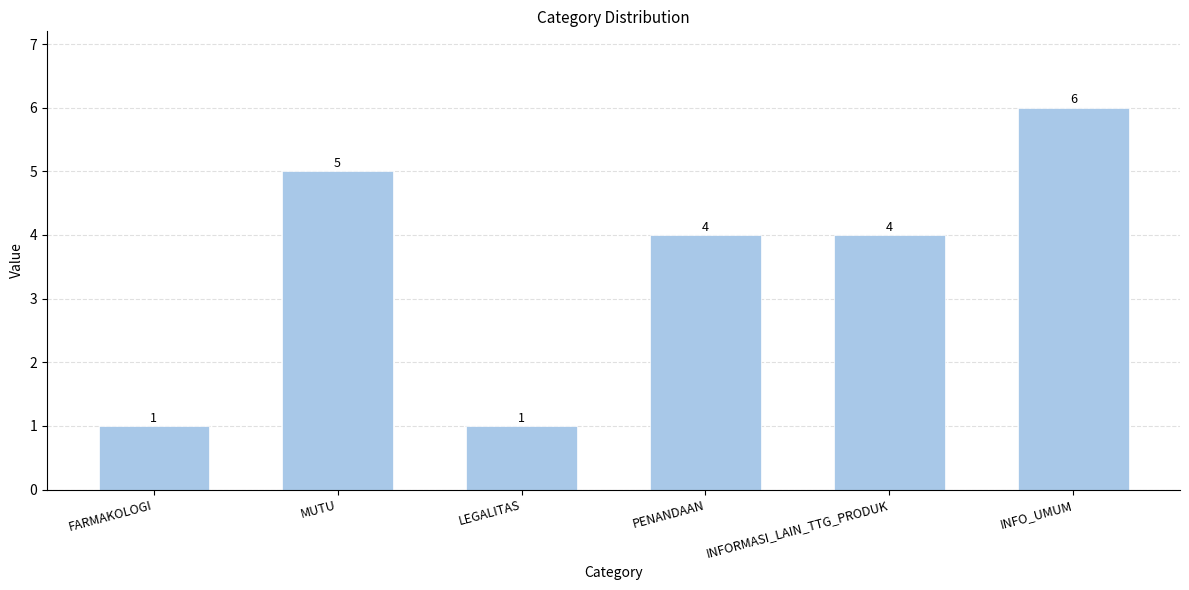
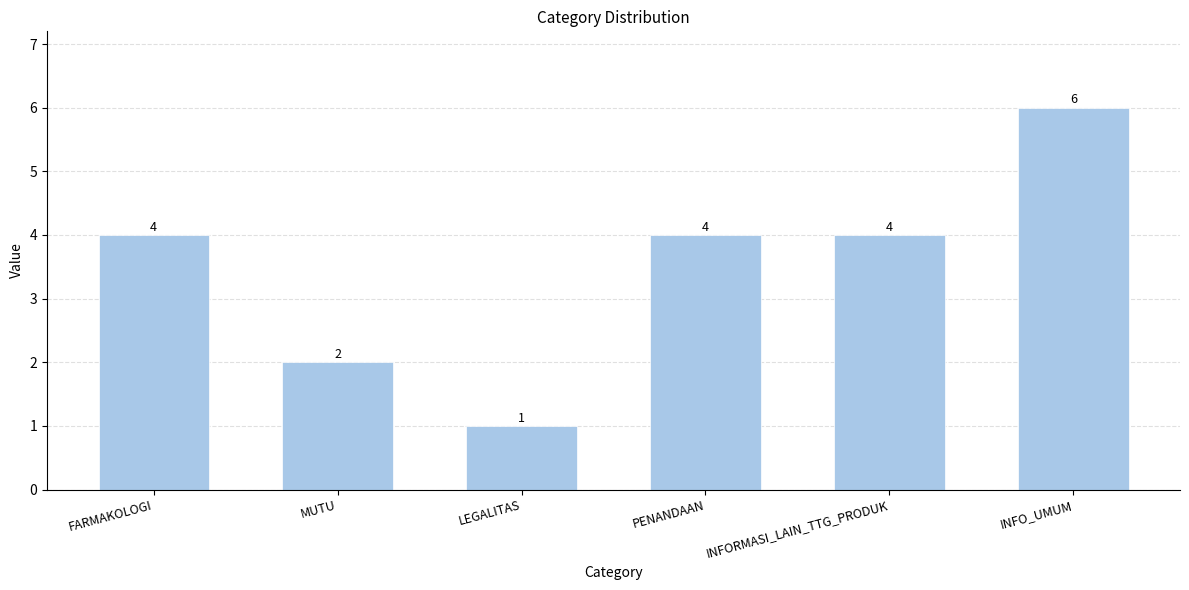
  {
-   "FARMAKOLOGI": 1,
-   "MUTU": 5,
+   "FARMAKOLOGI": 4,
+   "MUTU": 2,
    "LEGALITAS": 1,
    "PENANDAAN": 4,
    "INFORMASI_LAIN_TTG_PRODUK": 4,
    "INFO_UMUM": 6
  }
